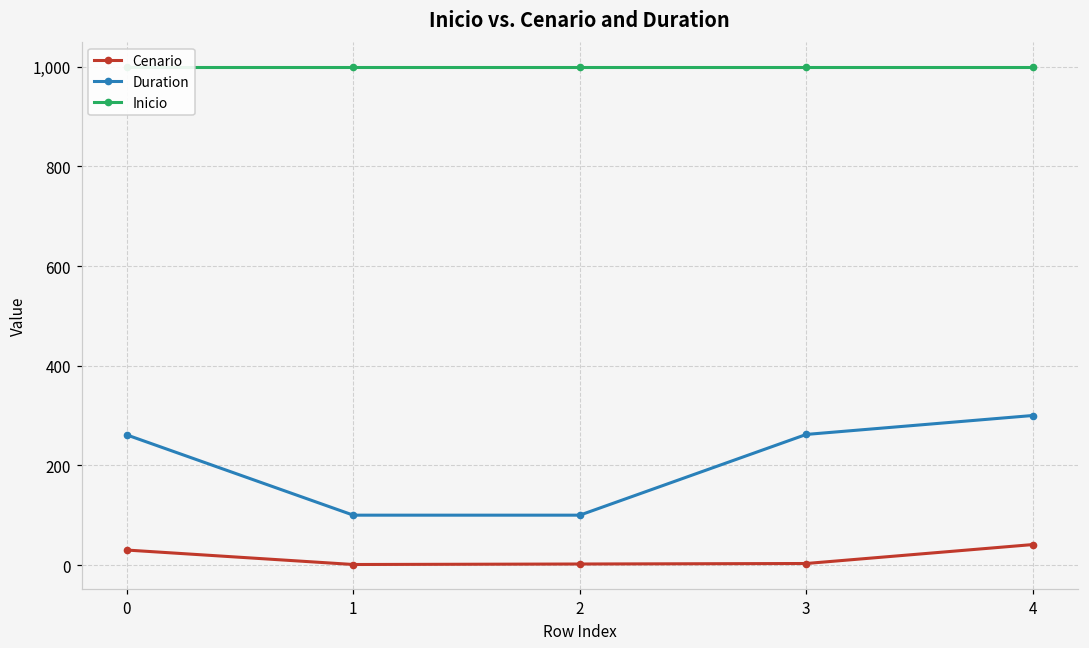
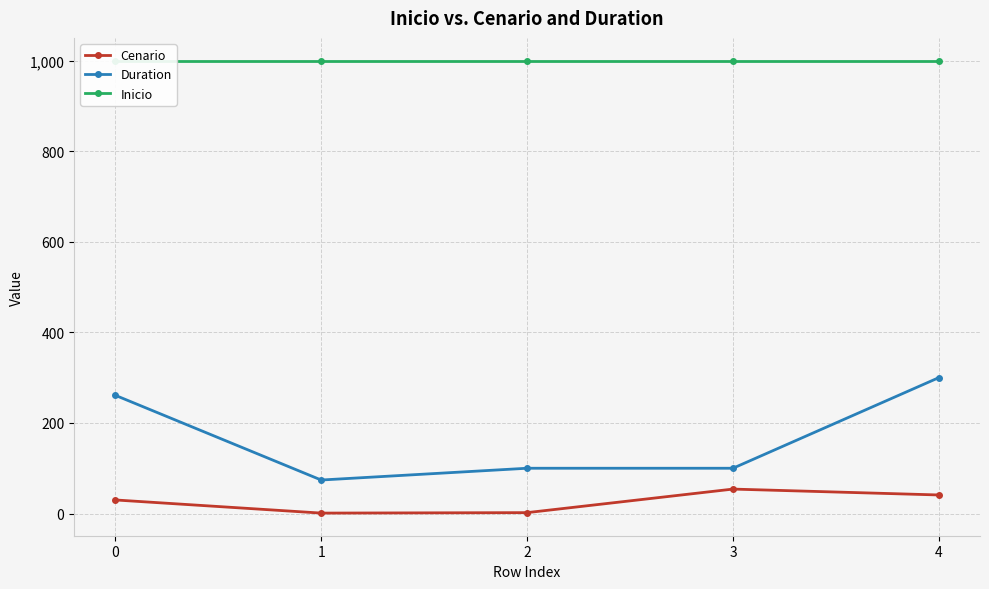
  {
    "Cenario": {
      "0": "30",
      "1": "0",
      "2": "0",
-     "3": "0",
+     "3": "50",
      "4": "40"
    },
    "Duration": {
      "0": "260",
-     "1": "100",
+     "1": "70",
      "2": "100",
-     "3": "260",
+     "3": "100",
      "4": "300"
    },
    "Inicio": {
      "1": "1,000",
      "2": "1,000",
      "3": "1,000",
      "4": "1,000"
    }
  }
